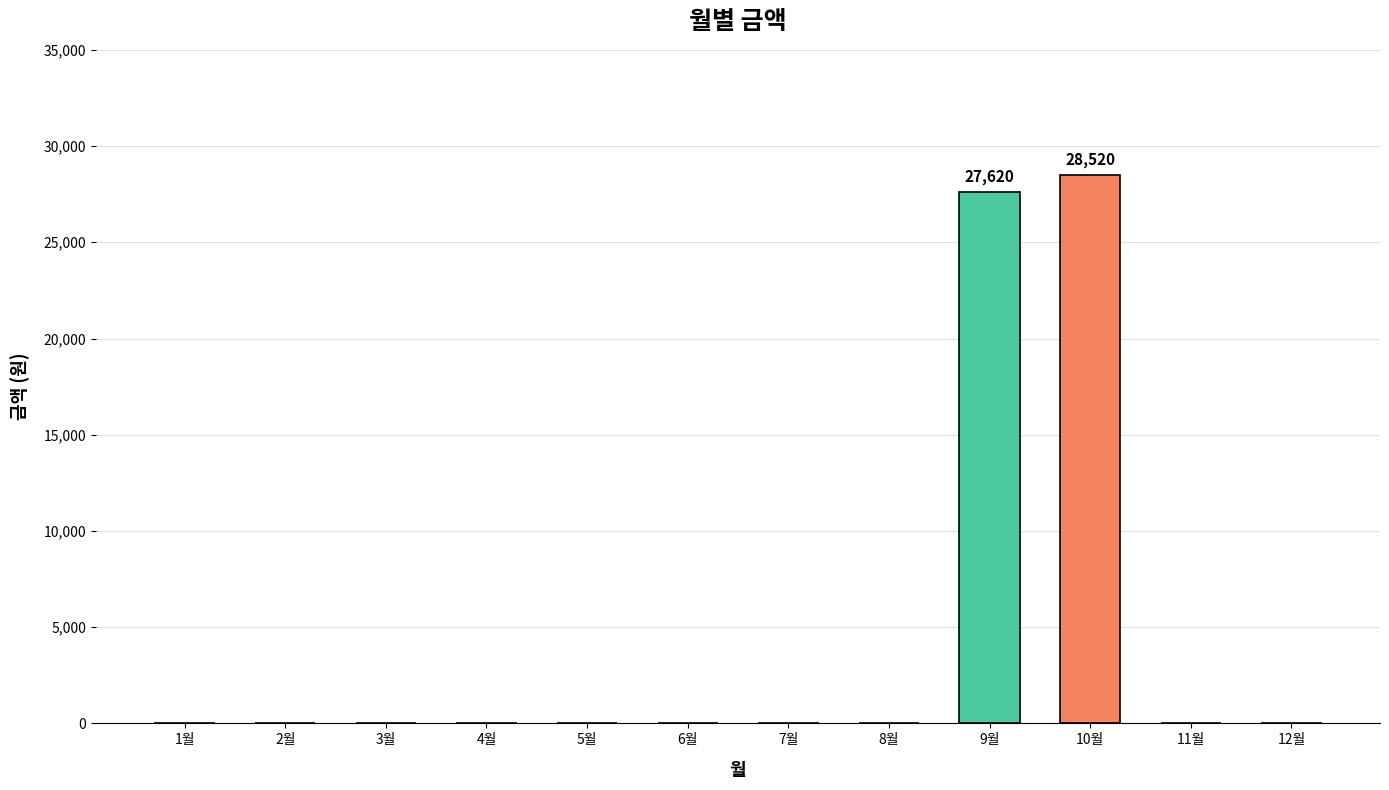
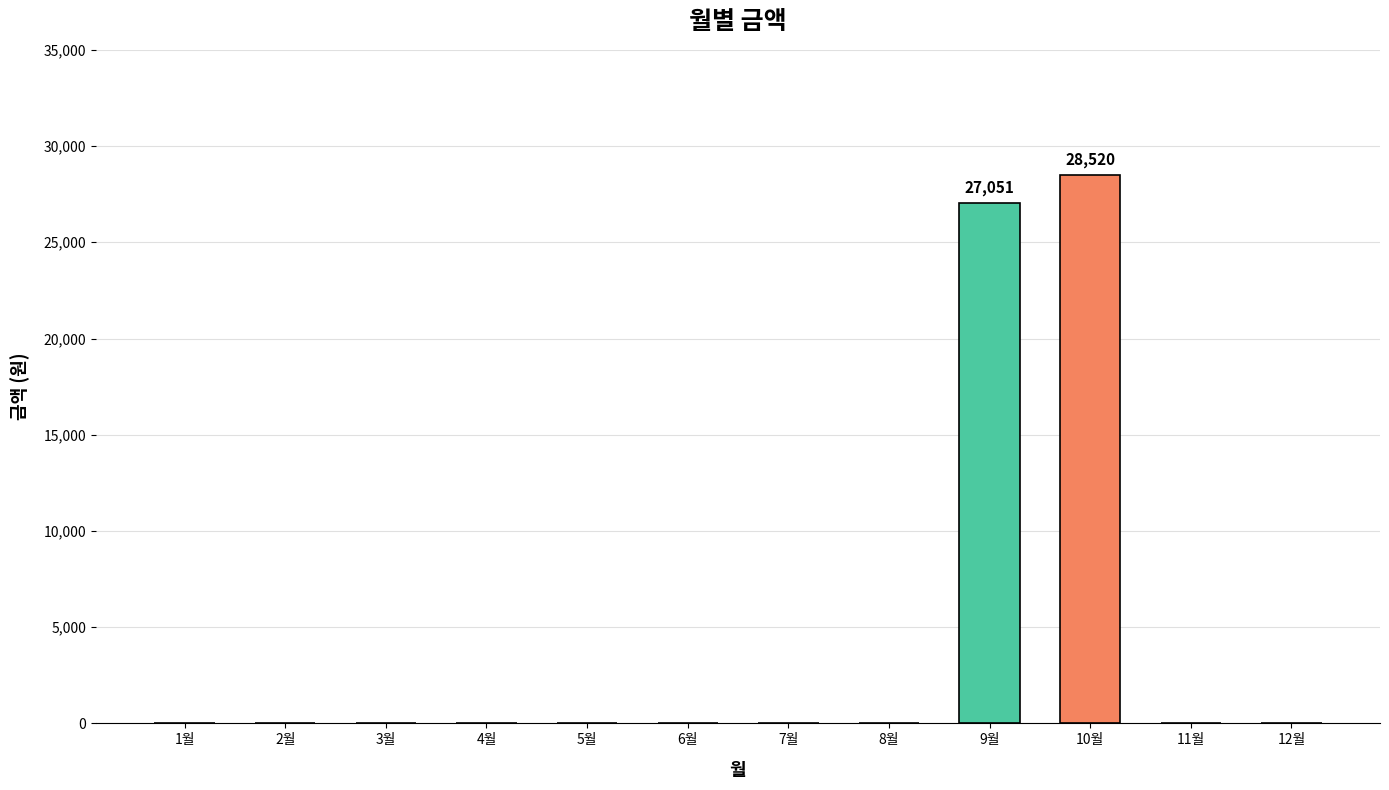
  {
-   "9월": "27,620",
+   "9월": "27,051",
    "10월": "28,520"
  }
